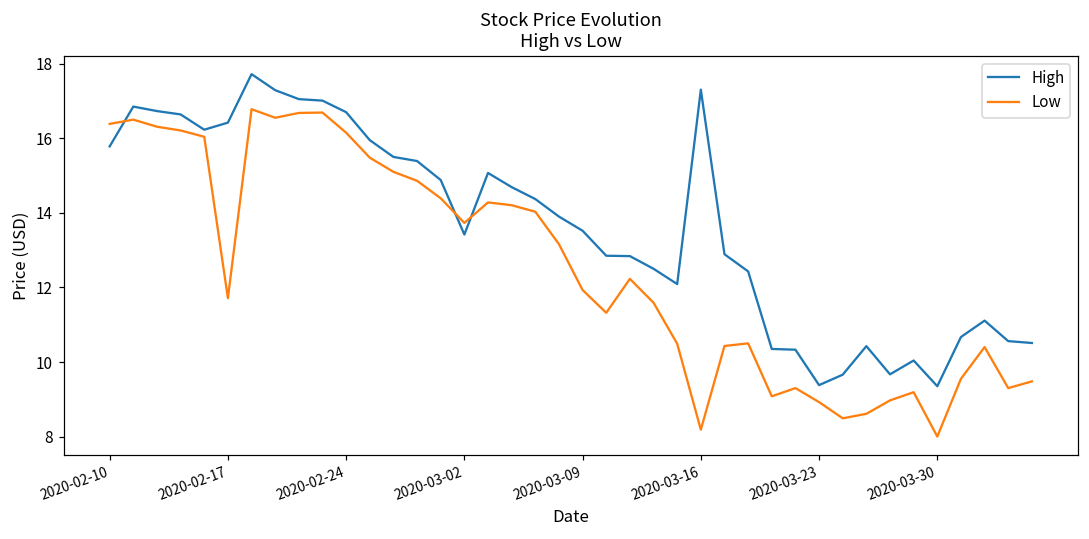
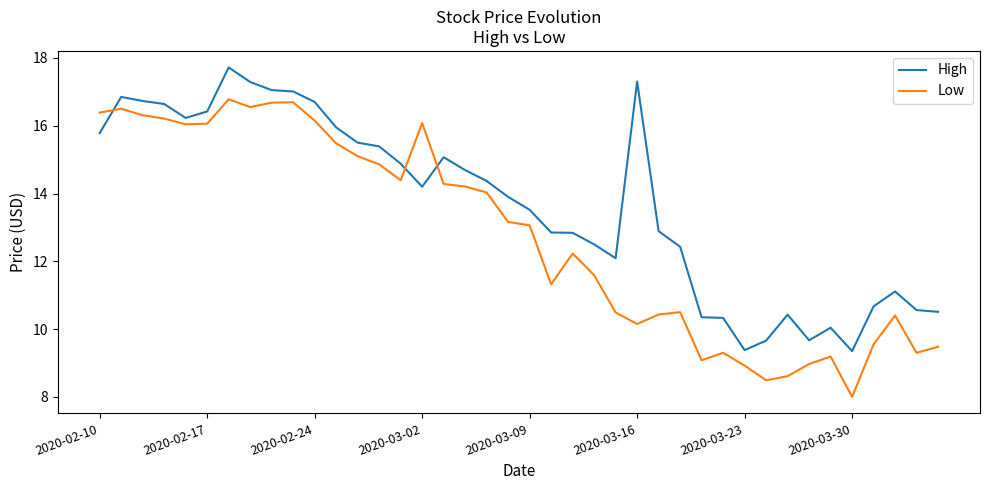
  {
    "High": {
      "2020-02-10": 15.8,
      "2020-02-17": 16.4,
      "2020-02-24": 16.7,
-     "2020-03-02": 13.4,
+     "2020-03-02": 14.2,
      "2020-03-09": 13.5,
      "2020-03-16": 17.3,
      "2020-03-23": 9.4,
      "2020-03-30": 9.4
    },
    "Low": {
      "2020-02-10": 16.4,
-     "2020-02-17": 11.7,
+     "2020-02-17": 16.1,
      "2020-02-24": 16.1,
-     "2020-03-02": 13.7,
-     "2020-03-09": 11.9,
-     "2020-03-16": 8.2,
+     "2020-03-02": 16.1,
+     "2020-03-09": 13.1,
+     "2020-03-16": 10.1,
      "2020-03-23": 8.9,
      "2020-03-30": 8.0
    }
  }
